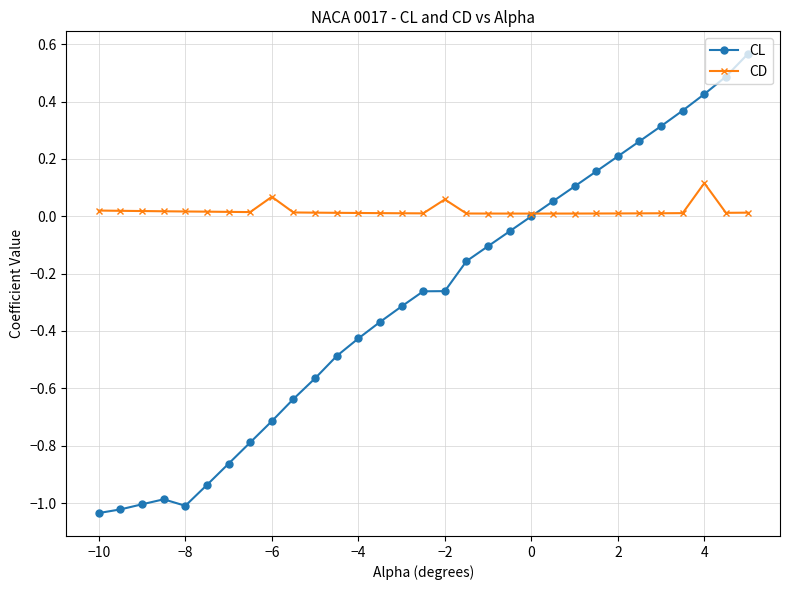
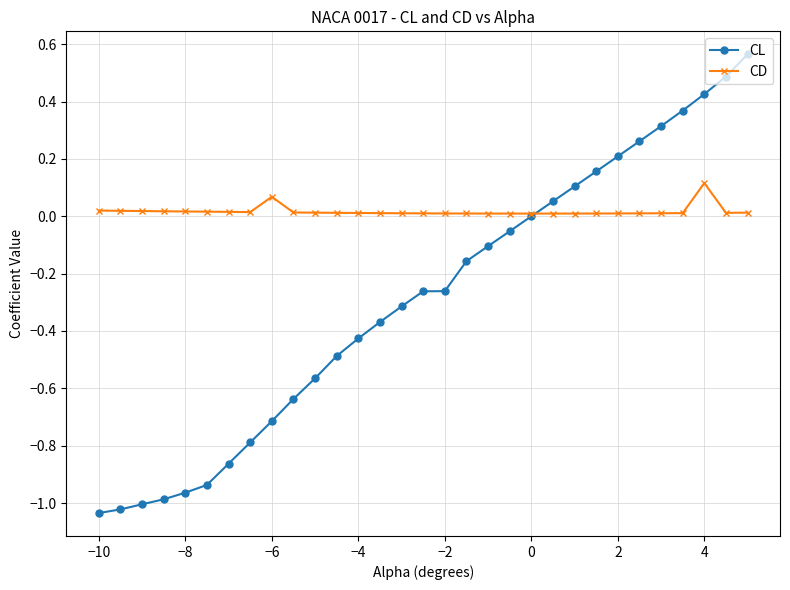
  {
    "CL": {
      "−10": -1.03,
-     "−8": -1.01,
+     "−8": -0.96,
      "−6": -0.71,
      "−4": -0.43,
      "−2": -0.26,
      "0": 0.00,
      "2": 0.21,
      "4": 0.43
    },
    "CD": {
      "−10": 0.02,
      "−8": 0.02,
      "−6": 0.07,
      "−4": 0.01,
-     "−2": 0.06,
+     "−2": 0.01,
      "0": 0.01,
      "2": 0.01,
      "4": 0.12
    }
  }
